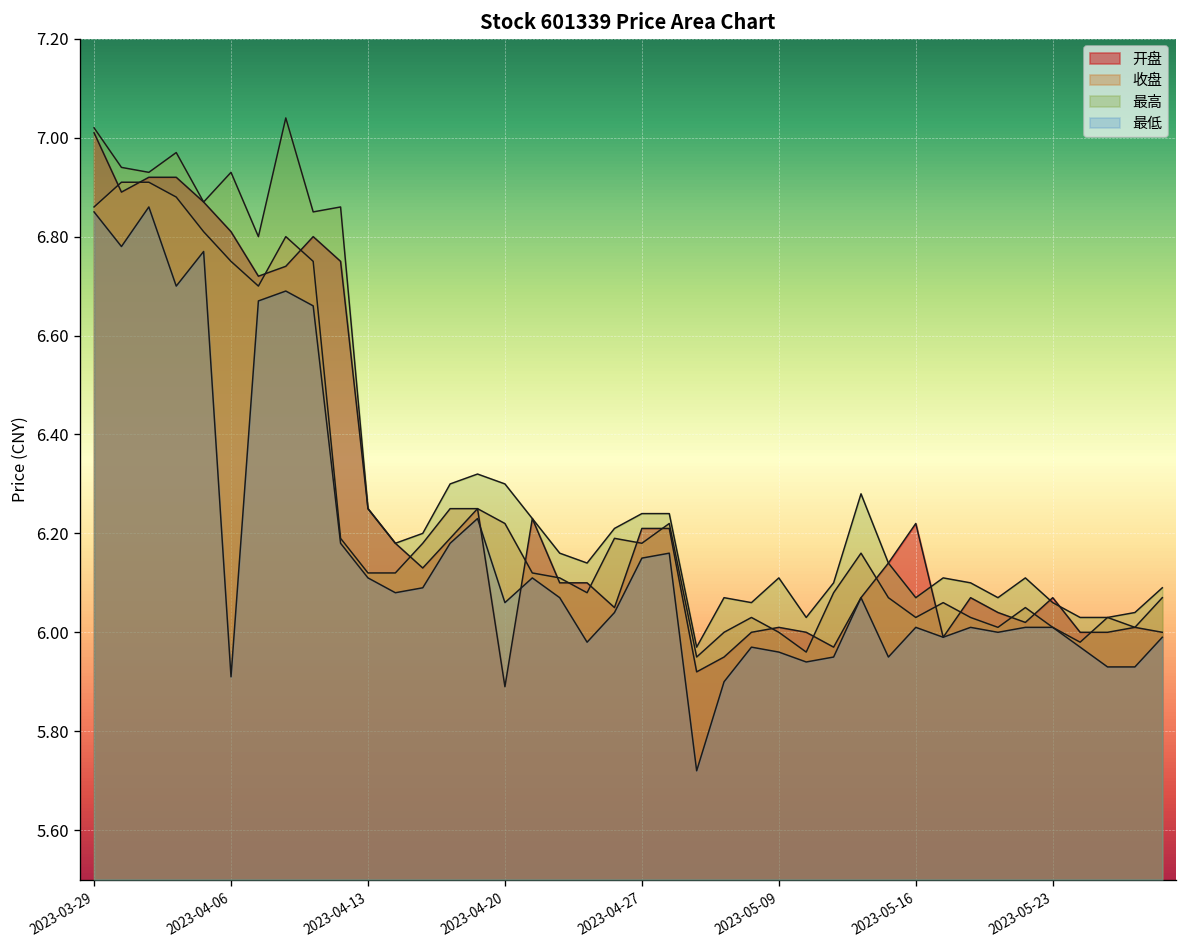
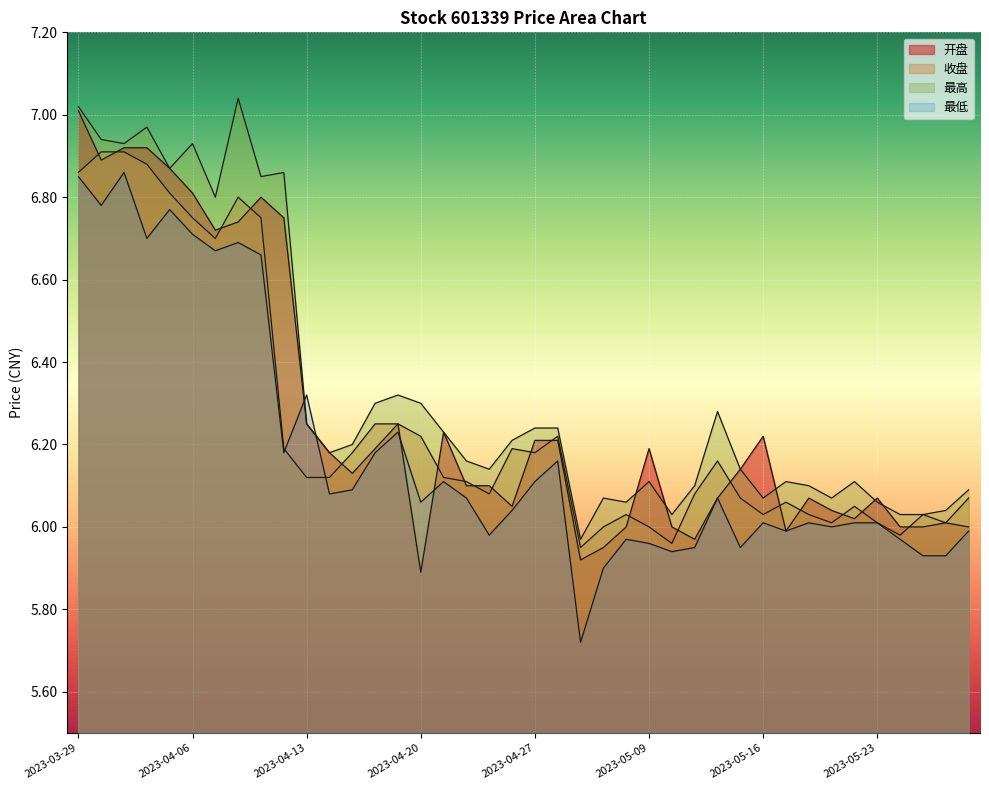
  {
    "开盘": {
      "2023-03-29": 7.01,
      "2023-04-06": 6.81,
      "2023-04-20": 5.89,
      "2023-04-27": 6.21,
-     "2023-05-09": 6.01,
+     "2023-05-09": 6.19,
      "2023-05-16": 6.22,
      "2023-05-23": 6.07
    },
    "最低": {
      "2023-03-29": 6.85,
-     "2023-04-06": 5.91,
-     "2023-04-13": 6.11,
+     "2023-04-06": 6.71,
+     "2023-04-13": 6.32,
      "2023-04-20": 6.06,
-     "2023-04-27": 6.15,
+     "2023-04-27": 6.11,
      "2023-05-09": 5.96,
      "2023-05-16": 6.01
    }
  }
